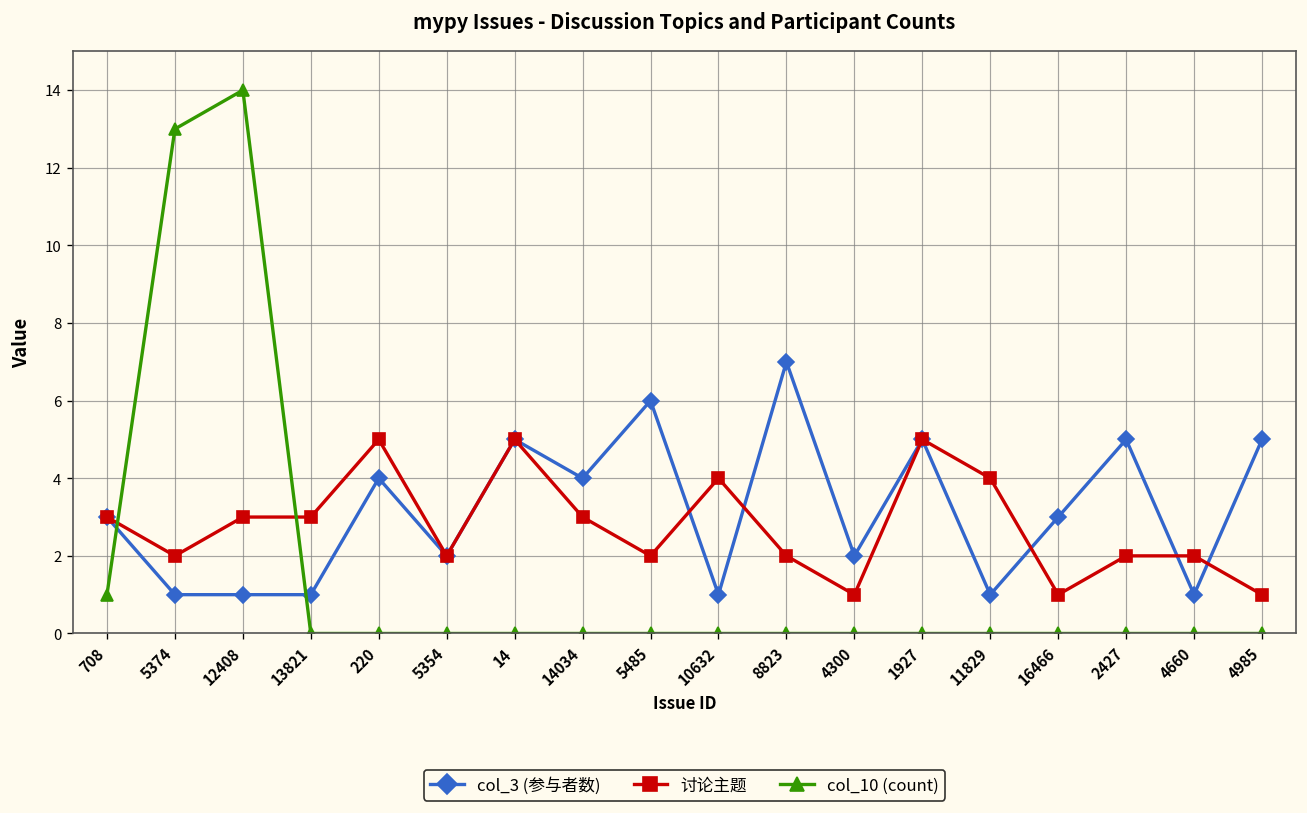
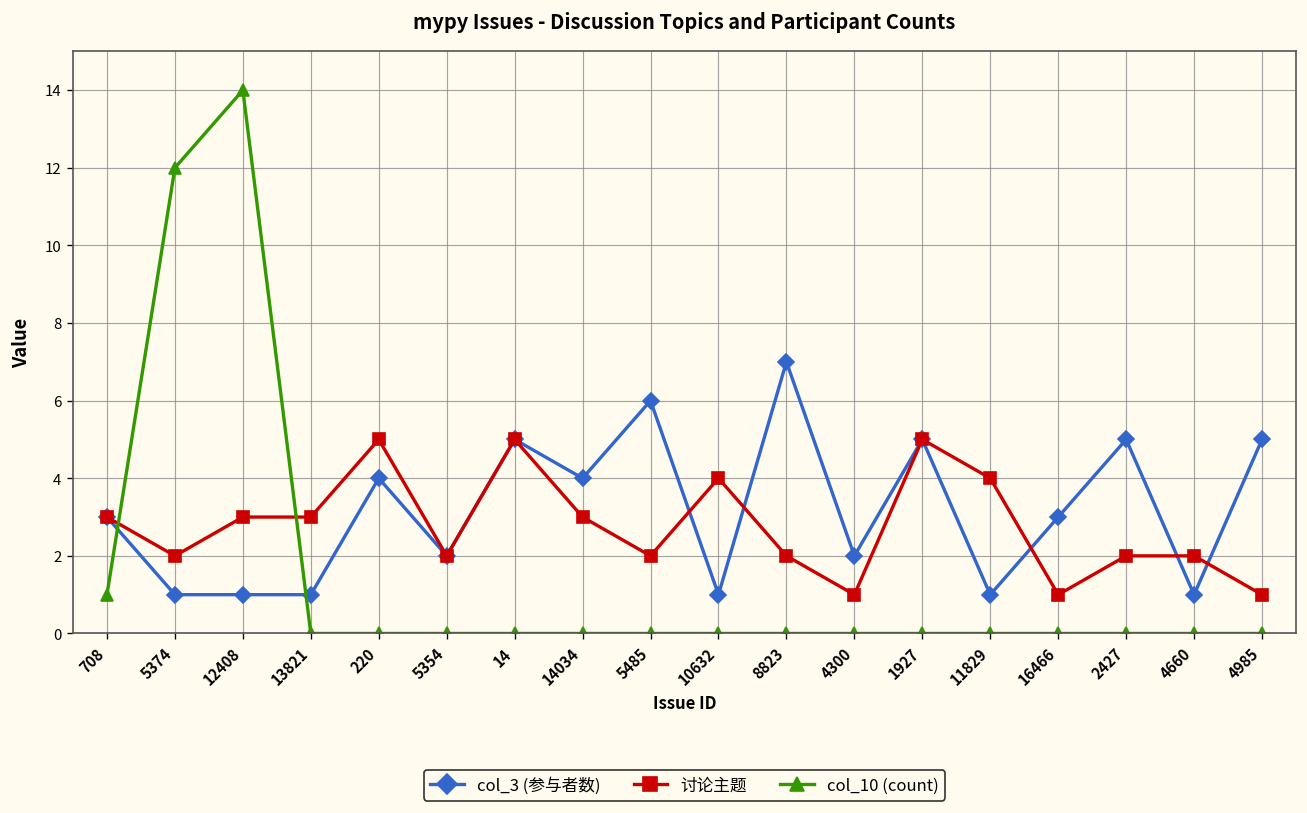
  {
    "col_3 (参与者数)": {
      "5374": 1,
      "12408": 1,
      "13821": 1,
      "220": 4,
      "14034": 4,
      "5485": 6,
      "10632": 1,
      "8823": 7,
      "4300": 2,
      "11829": 1,
      "16466": 3,
      "2427": 5,
      "4660": 1,
      "4985": 5
    },
    "讨论主题": {
      "5374": 2,
      "12408": 3,
      "13821": 3,
      "220": 5,
      "14034": 3,
      "5485": 2,
      "10632": 4,
      "8823": 2,
      "4300": 1,
      "11829": 4,
      "16466": 1,
      "2427": 2,
      "4660": 2,
      "4985": 1
    },
    "col_10 (count)": {
      "708": 1,
-     "5374": 13,
+     "5374": 12,
      "12408": 14,
      "13821": 0,
      "220": 0,
      "5354": 0,
      "14": 0,
      "14034": 0,
      "5485": 0,
      "10632": 0,
      "8823": 0,
      "4300": 0,
      "1927": 0,
      "11829": 0,
      "16466": 0,
      "2427": 0,
      "4660": 0,
      "4985": 0
    }
  }
